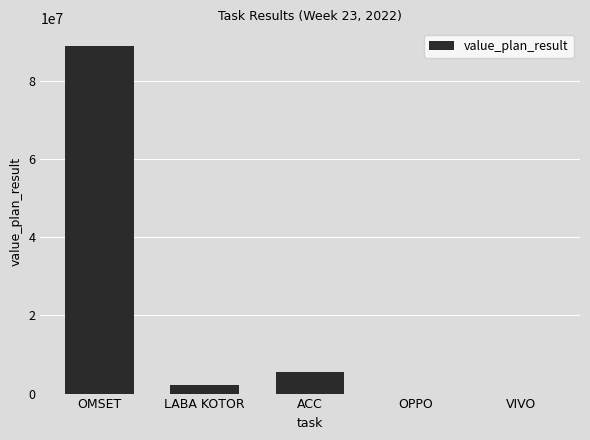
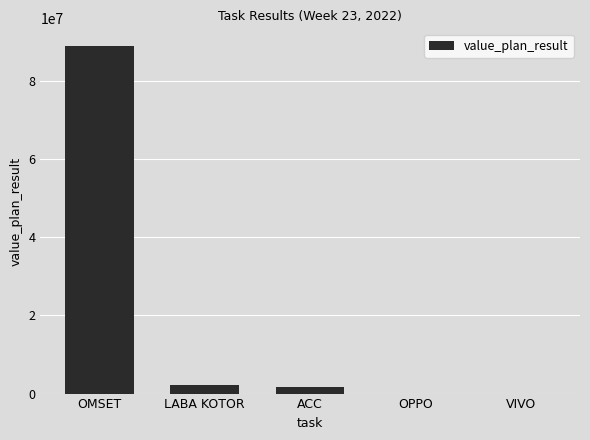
  {
    "OMSET": 89000000,
    "LABA KOTOR": 2000000,
-   "ACC": 5000000
+   "ACC": 2000000
  }
